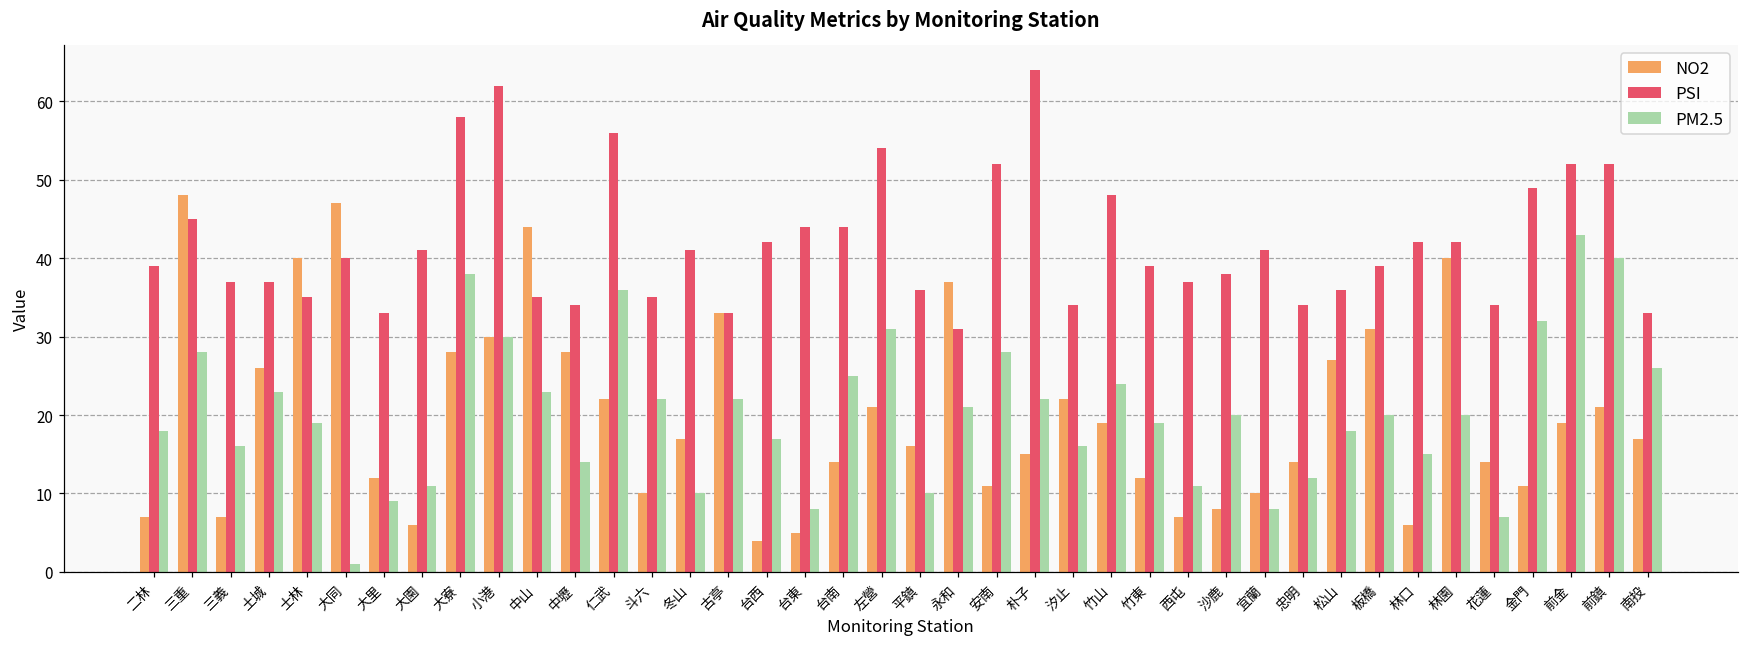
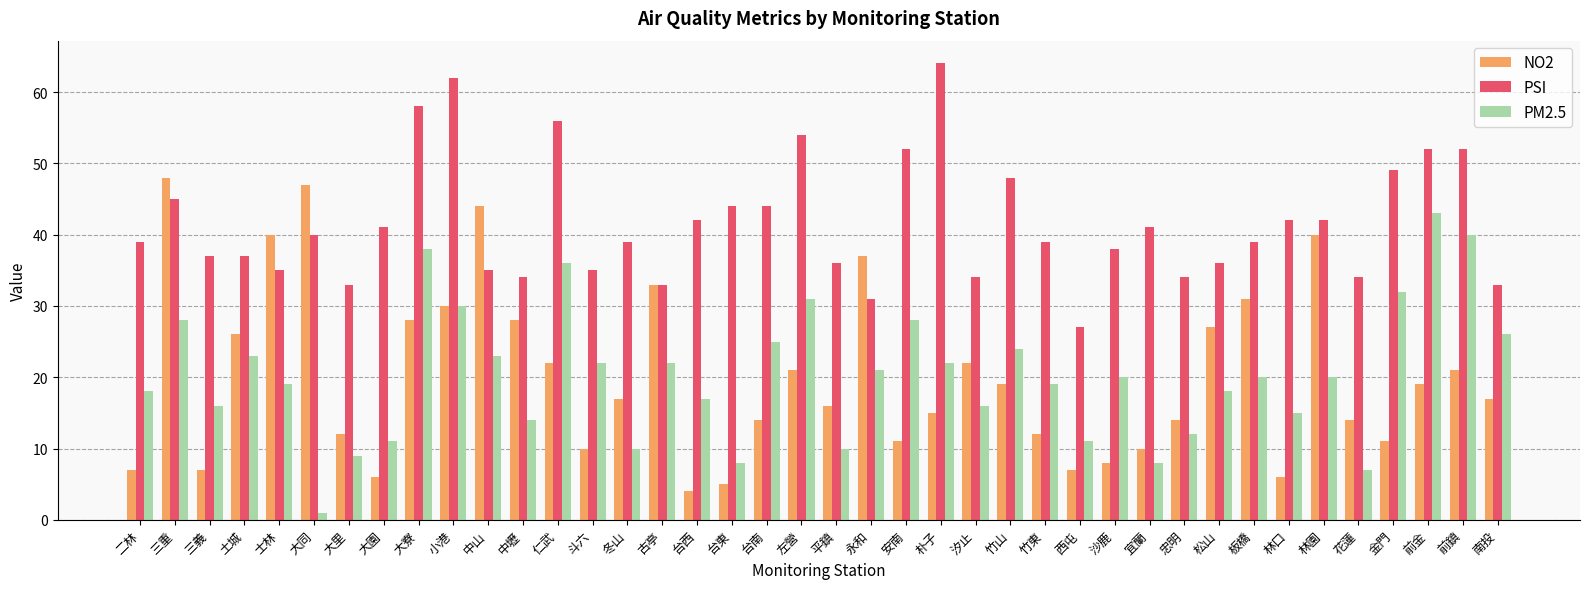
  {
    "NO2": {
      "二林": 7,
      "三重": 48,
      "三義": 7,
      "土城": 26,
      "士林": 40,
      "大同": 47,
      "大里": 12,
      "大園": 6,
      "大寮": 28,
      "小港": 30,
      "中山": 44,
      "中壢": 28,
      "仁武": 22,
      "斗六": 10,
      "冬山": 17,
      "古亭": 33,
      "台西": 4,
      "台東": 5,
      "台南": 14,
      "左營": 21,
      "平鎮": 16,
      "永和": 37,
      "安南": 11,
      "朴子": 15,
      "汐止": 22,
      "竹山": 19,
      "竹東": 12,
      "西屯": 7,
      "沙鹿": 8,
      "宜蘭": 10,
      "忠明": 14,
      "松山": 27,
      "板橋": 31,
      "林口": 6,
      "林園": 40,
      "花蓮": 14,
      "金門": 11,
      "前金": 19,
      "前鎮": 21,
      "南投": 17
    },
    "PSI": {
      "二林": 39,
      "三重": 45,
      "三義": 37,
      "土城": 37,
      "士林": 35,
      "大同": 40,
      "大里": 33,
      "大園": 41,
      "大寮": 58,
      "小港": 62,
      "中山": 35,
      "中壢": 34,
      "仁武": 56,
      "斗六": 35,
-     "冬山": 41,
+     "冬山": 39,
      "古亭": 33,
      "台西": 42,
      "台東": 44,
      "台南": 44,
      "左營": 54,
      "平鎮": 36,
      "永和": 31,
      "安南": 52,
      "朴子": 64,
      "汐止": 34,
      "竹山": 48,
      "竹東": 39,
-     "西屯": 37,
+     "西屯": 27,
      "沙鹿": 38,
      "宜蘭": 41,
      "忠明": 34,
      "松山": 36,
      "板橋": 39,
      "林口": 42,
      "林園": 42,
      "花蓮": 34,
      "金門": 49,
      "前金": 52,
      "前鎮": 52,
      "南投": 33
    },
    "PM2.5": {
      "二林": 18,
      "三重": 28,
      "三義": 16,
      "土城": 23,
      "士林": 19,
      "大同": 1,
      "大里": 9,
      "大園": 11,
      "大寮": 38,
      "小港": 30,
      "中山": 23,
      "中壢": 14,
      "仁武": 36,
      "斗六": 22,
      "冬山": 10,
      "古亭": 22,
      "台西": 17,
      "台東": 8,
      "台南": 25,
      "左營": 31,
      "平鎮": 10,
      "永和": 21,
      "安南": 28,
      "朴子": 22,
      "汐止": 16,
      "竹山": 24,
      "竹東": 19,
      "西屯": 11,
      "沙鹿": 20,
      "宜蘭": 8,
      "忠明": 12,
      "松山": 18,
      "板橋": 20,
      "林口": 15,
      "林園": 20,
      "花蓮": 7,
      "金門": 32,
      "前金": 43,
      "前鎮": 40,
      "南投": 26
    }
  }
